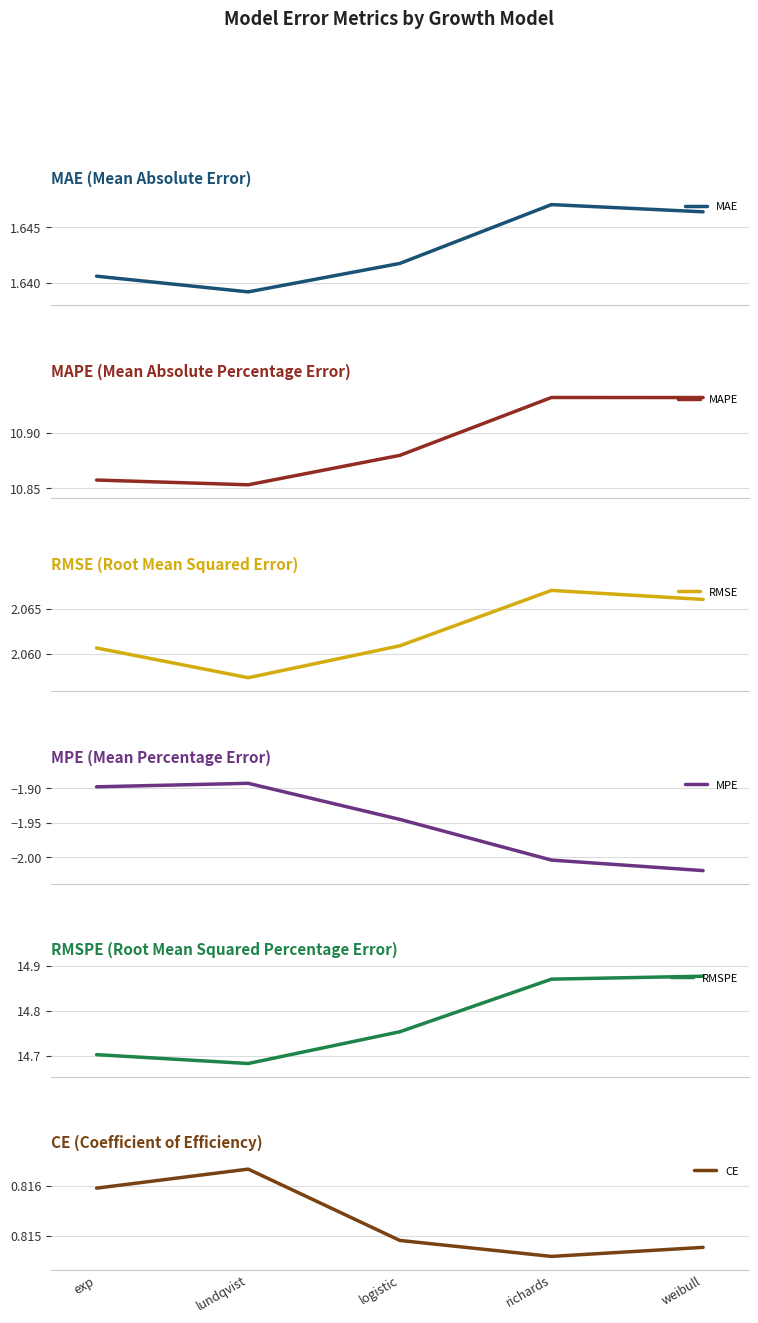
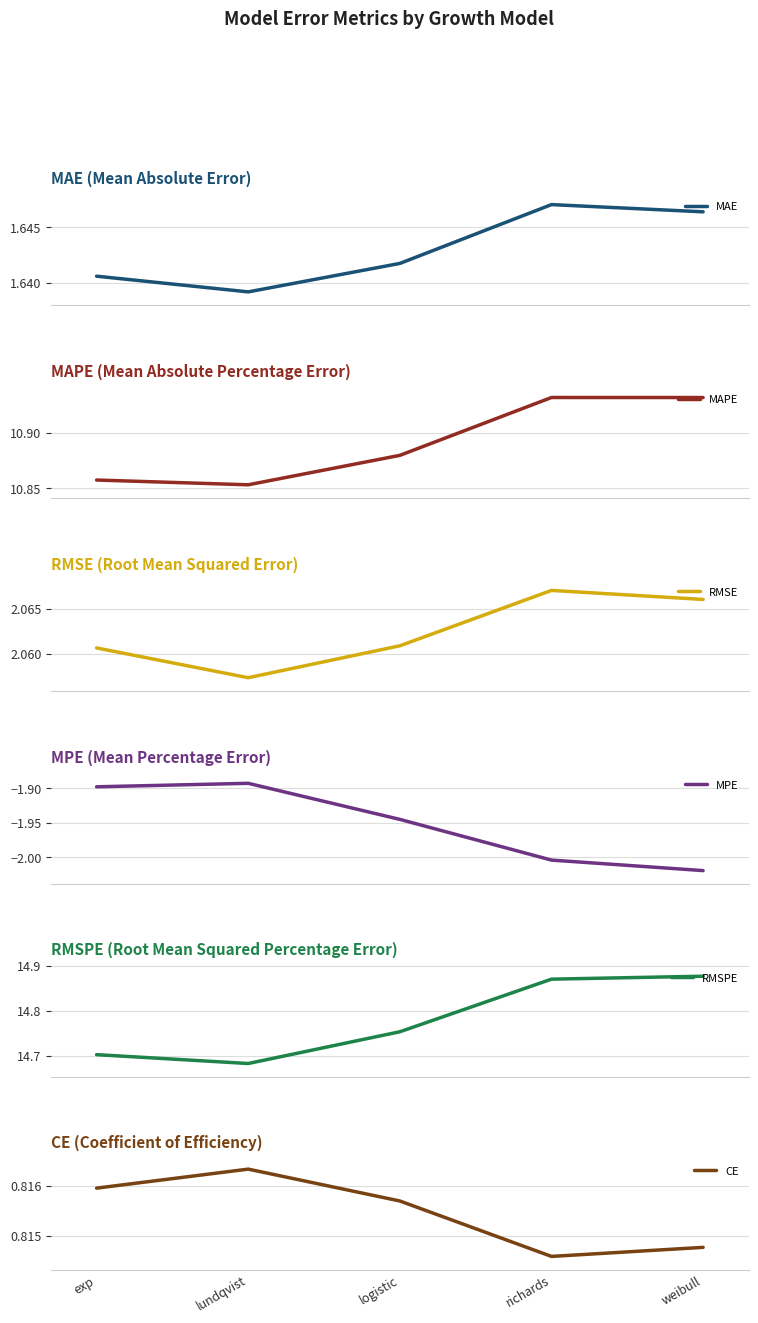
  {
    "CE (Coefficient of Efficiency)": {
      "exp": 0.8159,
      "lundqvist": 0.8163,
-     "logistic": 0.8149,
+     "logistic": 0.8157,
      "richards": 0.8146,
      "weibull": 0.8148
    }
  }
